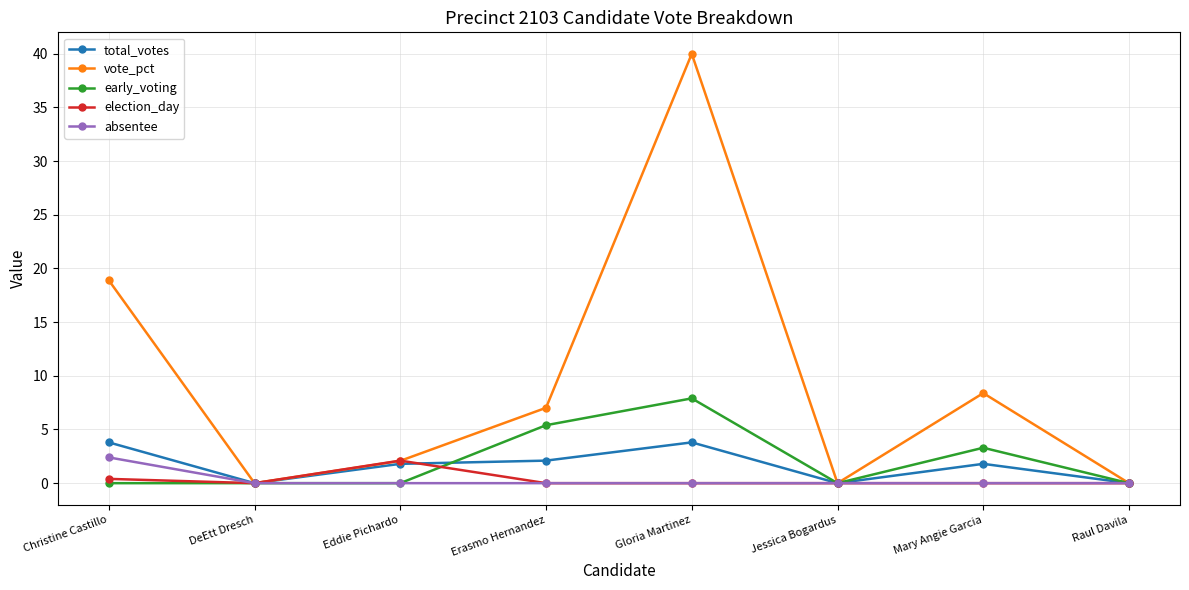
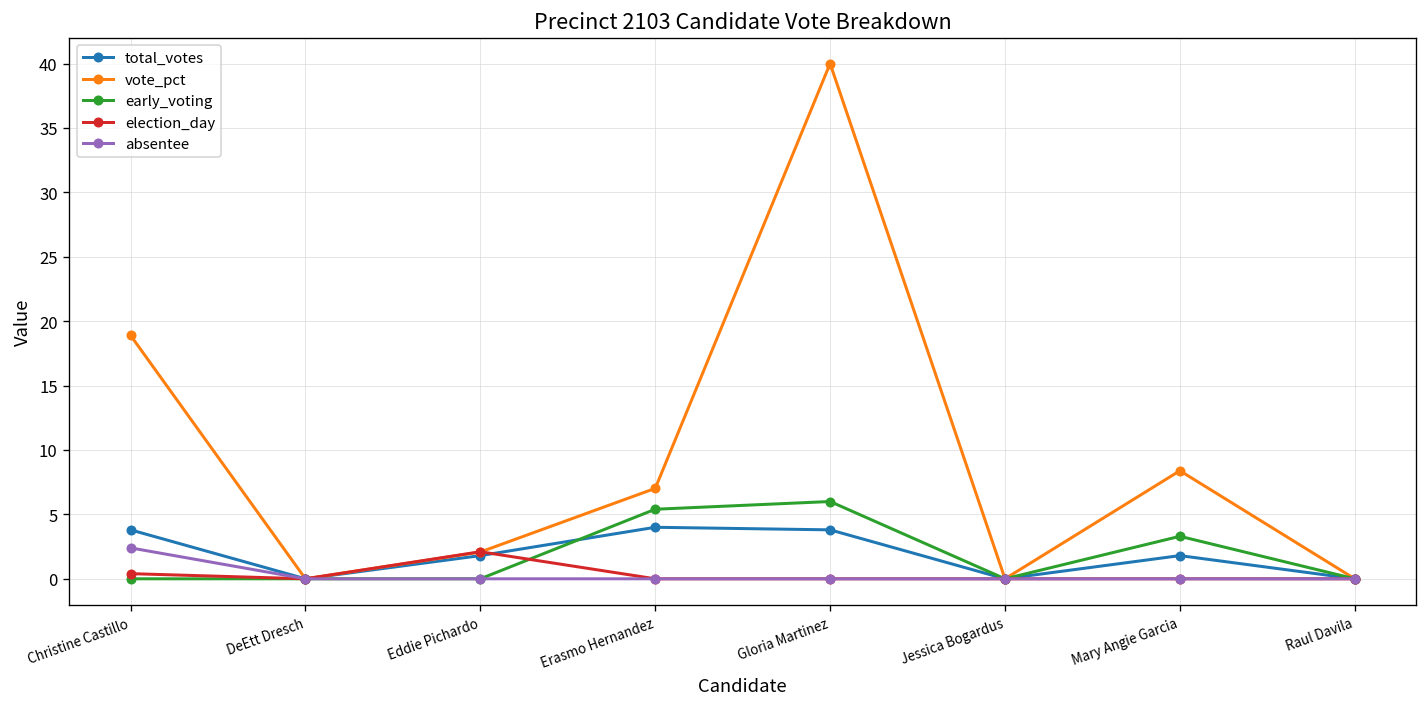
  {
    "total_votes": {
      "Christine Castillo": 3.8,
      "Eddie Pichardo": 1.8,
-     "Erasmo Hernandez": 2.1,
+     "Erasmo Hernandez": 4.0,
      "Gloria Martinez": 3.8,
      "Mary Angie Garcia": 1.8
    },
    "vote_pct": {
      "Christine Castillo": 18.9,
      "Erasmo Hernandez": 7.0,
      "Gloria Martinez": 40.0,
      "Mary Angie Garcia": 8.4
    },
    "early_voting": {
      "Christine Castillo": 0.0,
      "Erasmo Hernandez": 5.4,
-     "Gloria Martinez": 7.9,
+     "Gloria Martinez": 6.0,
      "Mary Angie Garcia": 3.3
    },
    "election_day": {
      "Christine Castillo": 0.4
    },
    "absentee": {
      "Christine Castillo": 2.4
    }
  }
